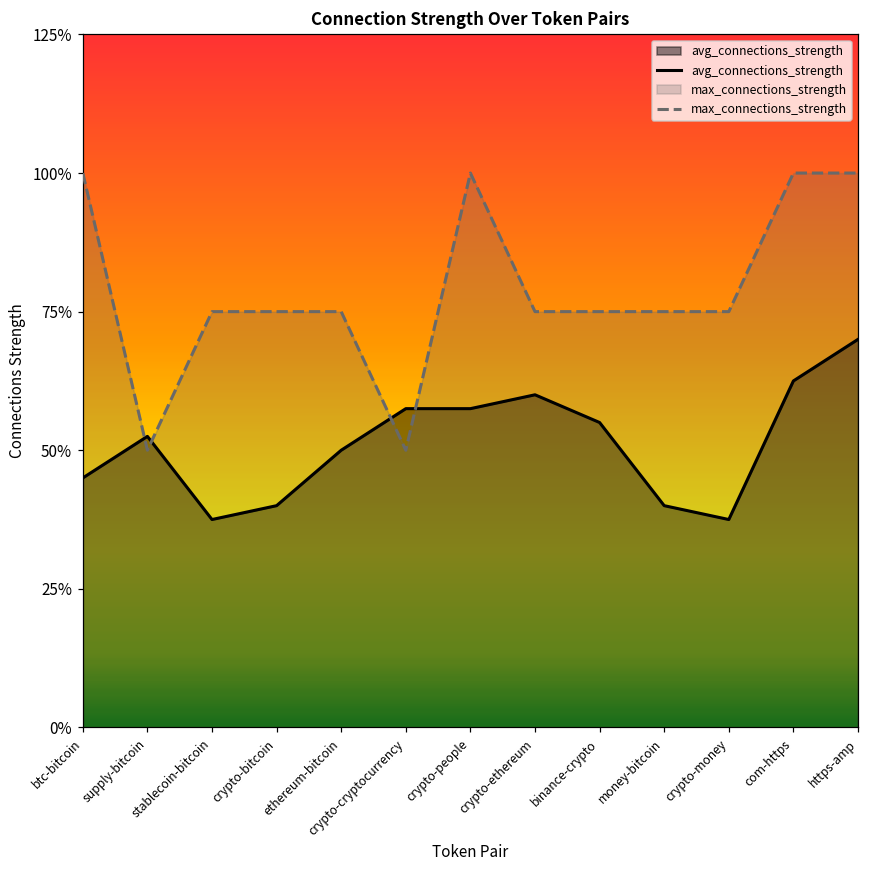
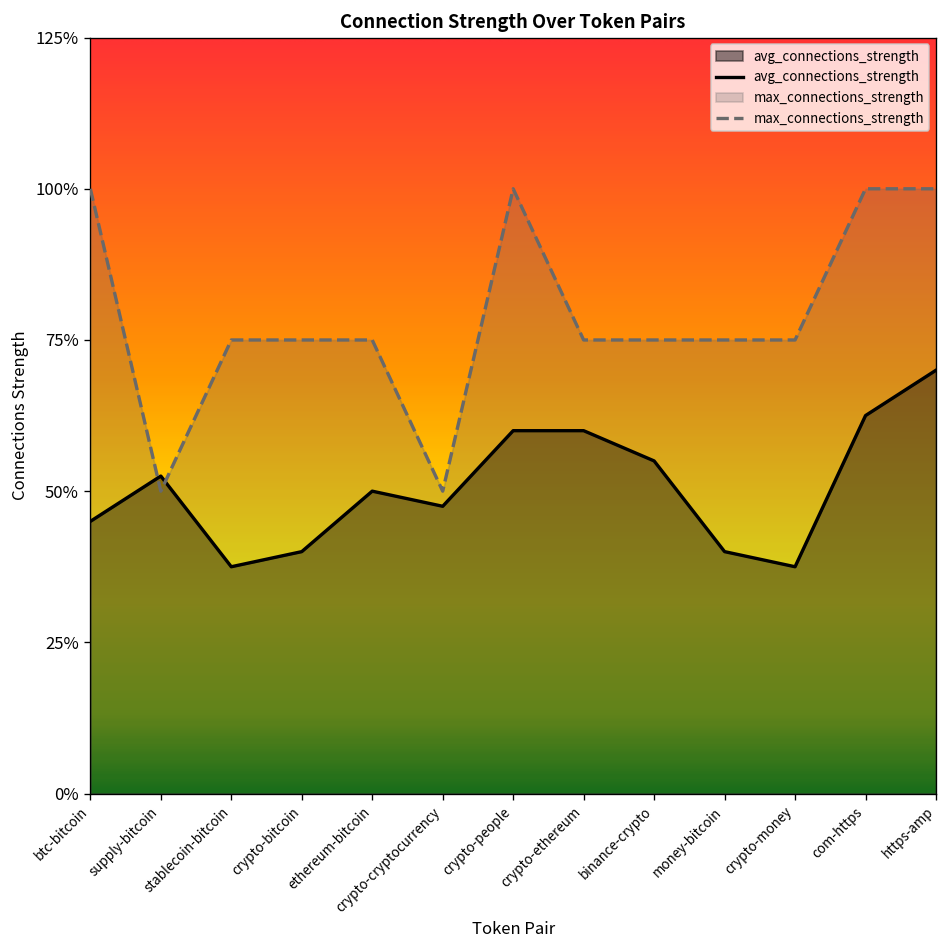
  {
    "avg_connections_strength": {
      "btc-bitcoin": "45%",
      "supply-bitcoin": "53%",
      "stablecoin-bitcoin": "38%",
      "crypto-bitcoin": "40%",
      "ethereum-bitcoin": "50%",
-     "crypto-cryptocurrency": "57%",
-     "crypto-people": "57%",
+     "crypto-cryptocurrency": "48%",
+     "crypto-people": "60%",
      "crypto-ethereum": "60%",
      "binance-crypto": "55%",
      "money-bitcoin": "40%",
      "crypto-money": "38%",
      "com-https": "63%",
      "https-amp": "70%"
    },
    "max_connections_strength": {
      "btc-bitcoin": "100%",
      "supply-bitcoin": "50%",
      "stablecoin-bitcoin": "75%",
      "crypto-bitcoin": "75%",
      "ethereum-bitcoin": "75%",
      "crypto-cryptocurrency": "50%",
      "crypto-people": "100%",
      "crypto-ethereum": "75%",
      "binance-crypto": "75%",
      "money-bitcoin": "75%",
      "crypto-money": "75%",
      "com-https": "100%",
      "https-amp": "100%"
    }
  }
